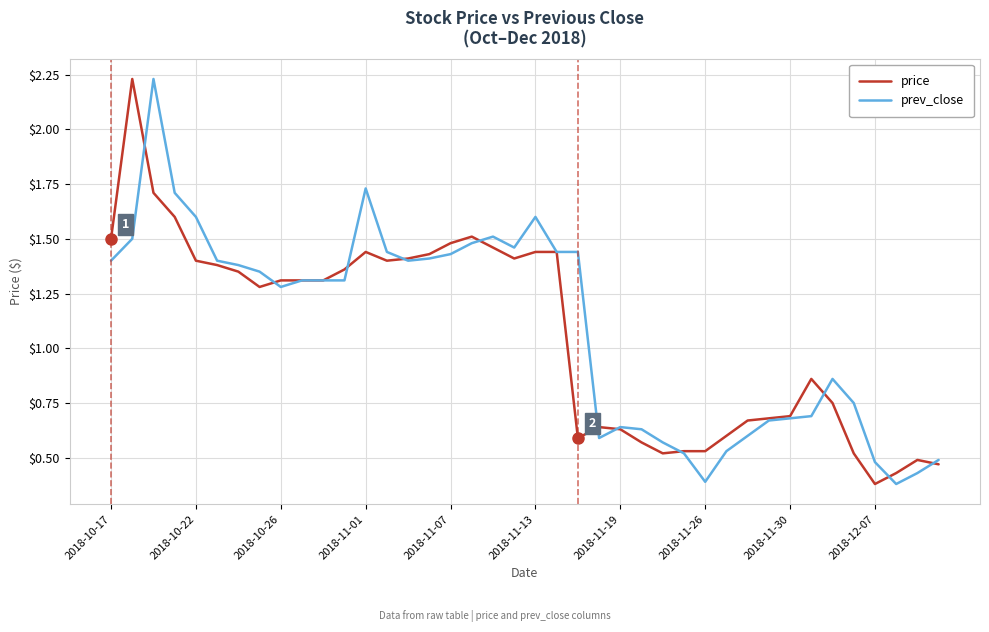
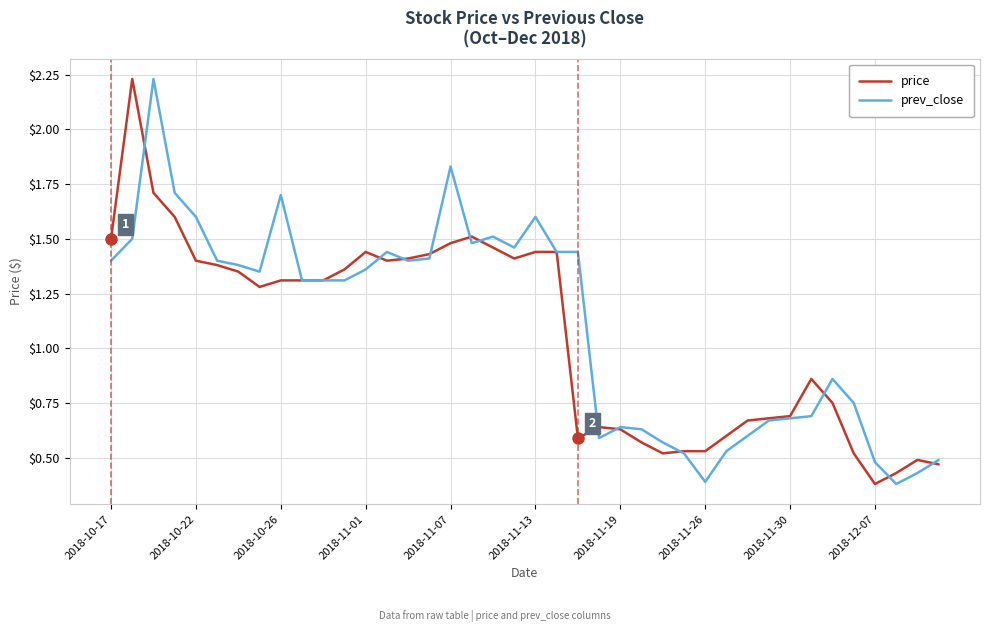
  {
    "prev_close": {
      "2018-10-22": "$1.60",
-     "2018-10-26": "$1.28",
-     "2018-11-01": "$1.73",
-     "2018-11-07": "$1.43",
+     "2018-10-26": "$1.70",
+     "2018-11-01": "$1.36",
+     "2018-11-07": "$1.83",
      "2018-11-13": "$1.60",
      "2018-11-26": "$0.39",
      "2018-12-07": "$0.48"
    }
  }
